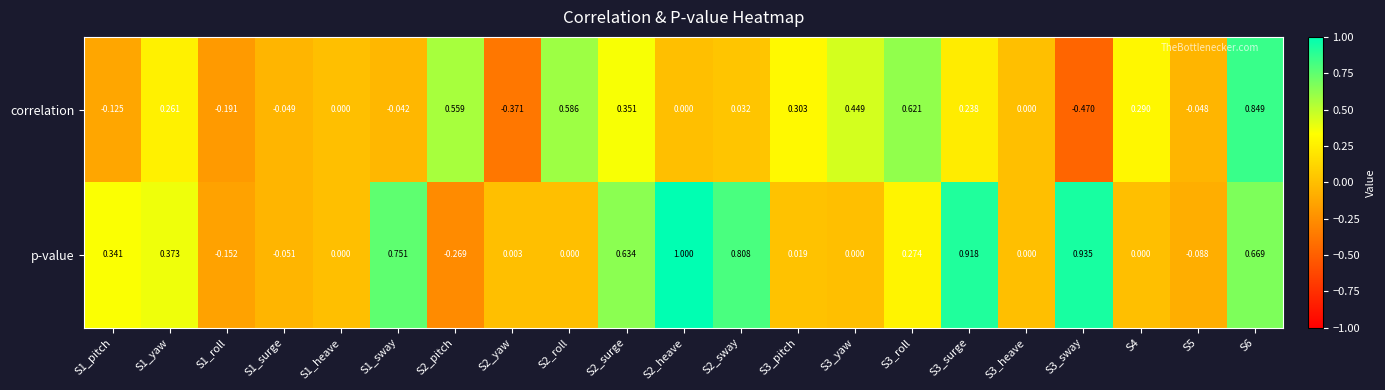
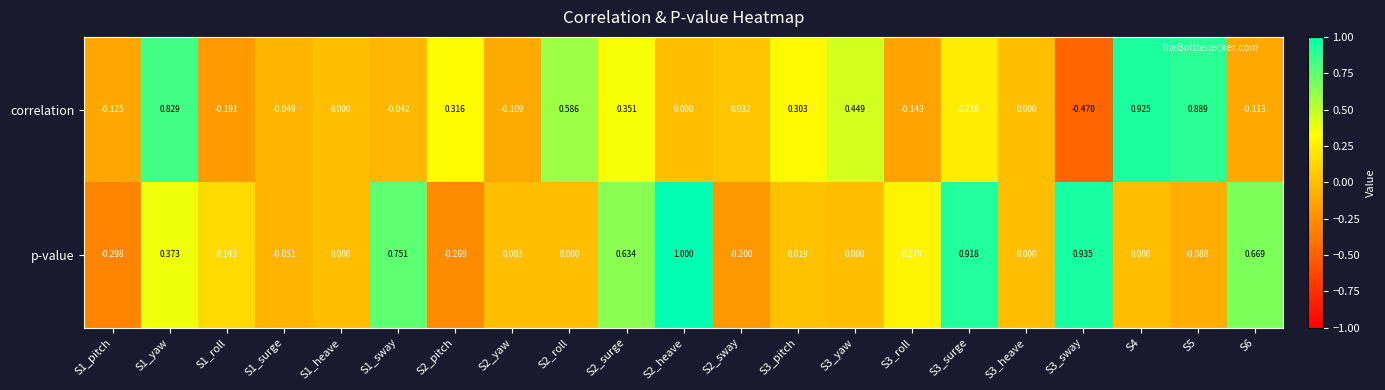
  {
    "correlation": {
      "S1_pitch": -0.125,
-     "S1_yaw": 0.261,
+     "S1_yaw": 0.829,
      "S1_roll": -0.191,
      "S1_surge": -0.049,
      "S1_heave": 0.000,
      "S1_sway": -0.042,
-     "S2_pitch": 0.559,
-     "S2_yaw": -0.371,
+     "S2_pitch": 0.316,
+     "S2_yaw": -0.109,
      "S2_roll": 0.586,
      "S2_surge": 0.351,
      "S2_heave": 0.000,
      "S2_sway": 0.032,
      "S3_pitch": 0.303,
      "S3_yaw": 0.449,
-     "S3_roll": 0.621,
+     "S3_roll": -0.143,
      "S3_surge": 0.238,
      "S3_heave": 0.000,
      "S3_sway": -0.470,
-     "S4": 0.290,
-     "S5": -0.048,
-     "S6": 0.849
+     "S4": 0.925,
+     "S5": 0.889,
+     "S6": -0.113
    },
    "p-value": {
-     "S1_pitch": 0.341,
+     "S1_pitch": -0.298,
      "S1_yaw": 0.373,
-     "S1_roll": -0.152,
+     "S1_roll": 0.143,
      "S1_surge": -0.051,
      "S1_heave": 0.000,
      "S1_sway": 0.751,
      "S2_pitch": -0.269,
      "S2_yaw": 0.003,
      "S2_roll": 0.000,
      "S2_surge": 0.634,
      "S2_heave": 1.000,
-     "S2_sway": 0.808,
+     "S2_sway": -0.200,
      "S3_pitch": 0.019,
      "S3_yaw": 0.000,
      "S3_roll": 0.274,
      "S3_surge": 0.918,
      "S3_heave": 0.000,
      "S3_sway": 0.935,
      "S4": 0.000,
      "S5": -0.088,
      "S6": 0.669
    }
  }
